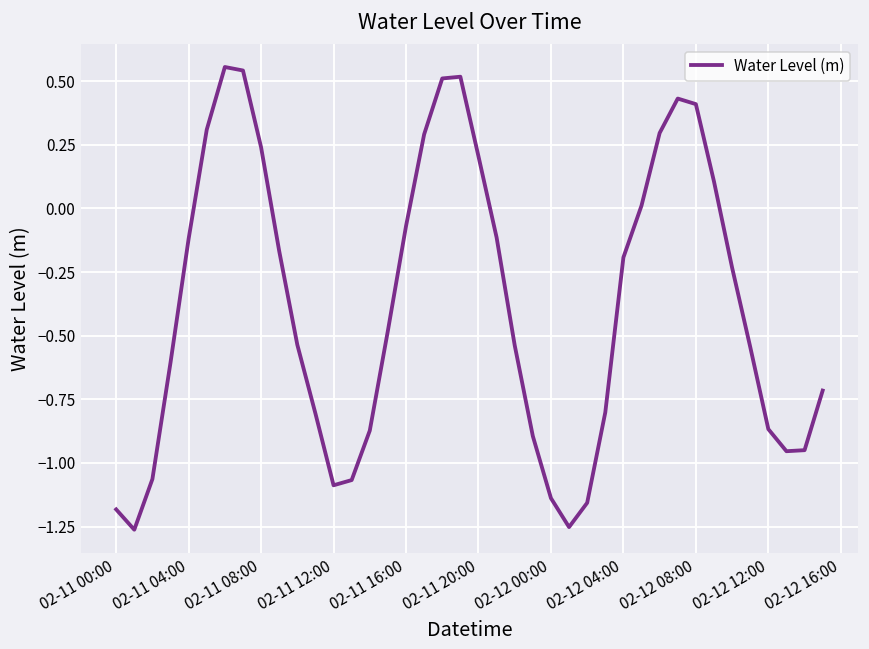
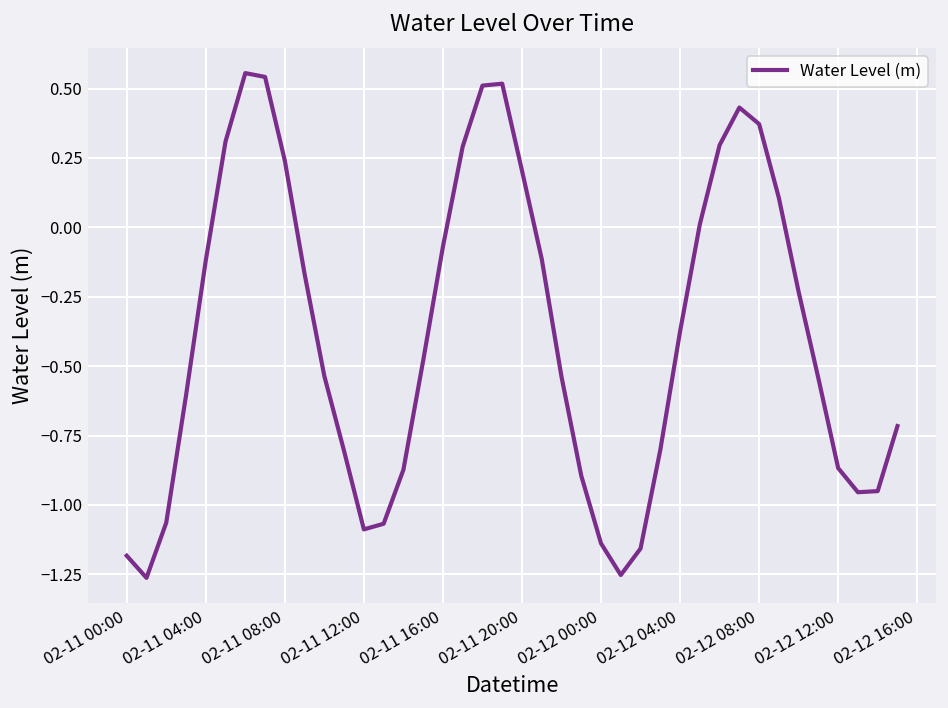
  {
    "02-11 00:00": -1.18,
    "02-11 04:00": -0.12,
    "02-11 08:00": 0.24,
    "02-11 12:00": -1.09,
    "02-11 16:00": -0.07,
    "02-11 20:00": 0.20,
    "02-12 00:00": -1.14,
-   "02-12 04:00": -0.19,
-   "02-12 08:00": 0.41,
+   "02-12 04:00": -0.37,
+   "02-12 08:00": 0.37,
    "02-12 12:00": -0.87
  }
